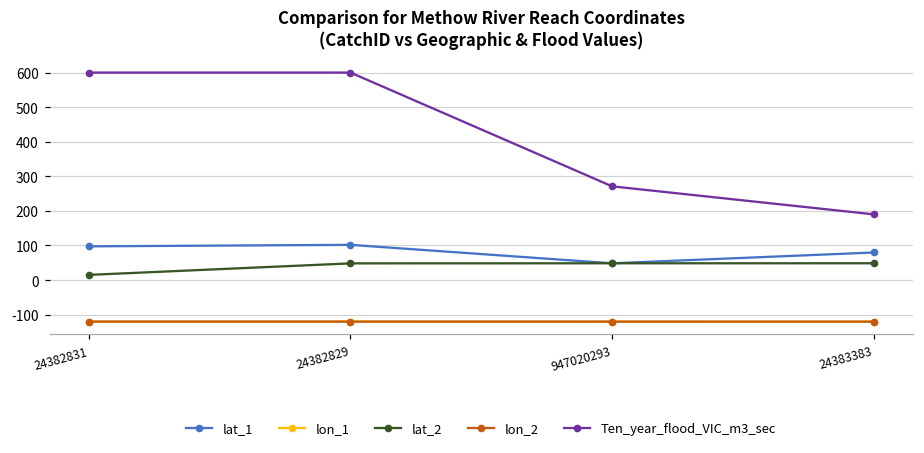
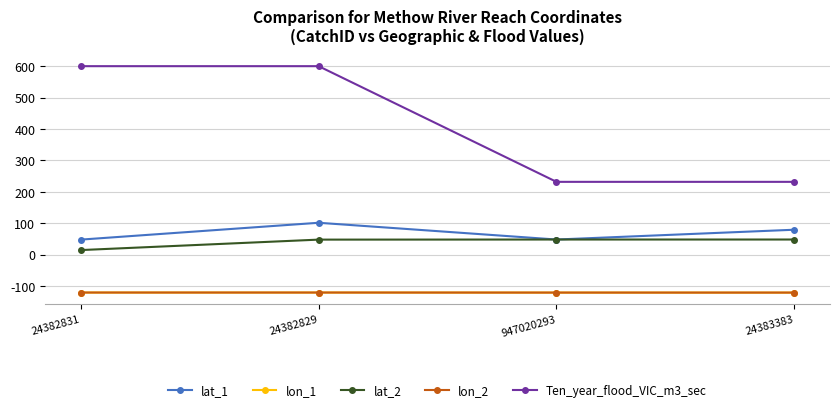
  {
    "lat_1": {
-     "24382831": 100,
+     "24382831": 50,
      "24382829": 100,
      "24383383": 80
    },
    "lon_2": {
      "24382831": -120,
      "24382829": -120,
      "947020293": -120,
      "24383383": -120
    },
    "lat_2": {
      "24382831": 10,
      "24382829": 50,
      "24383383": 50
    },
    "Ten_year_flood_VIC_m3_sec": {
      "24382831": 600,
      "24382829": 600,
-     "947020293": 270,
-     "24383383": 190
+     "947020293": 230,
+     "24383383": 230
    }
  }
